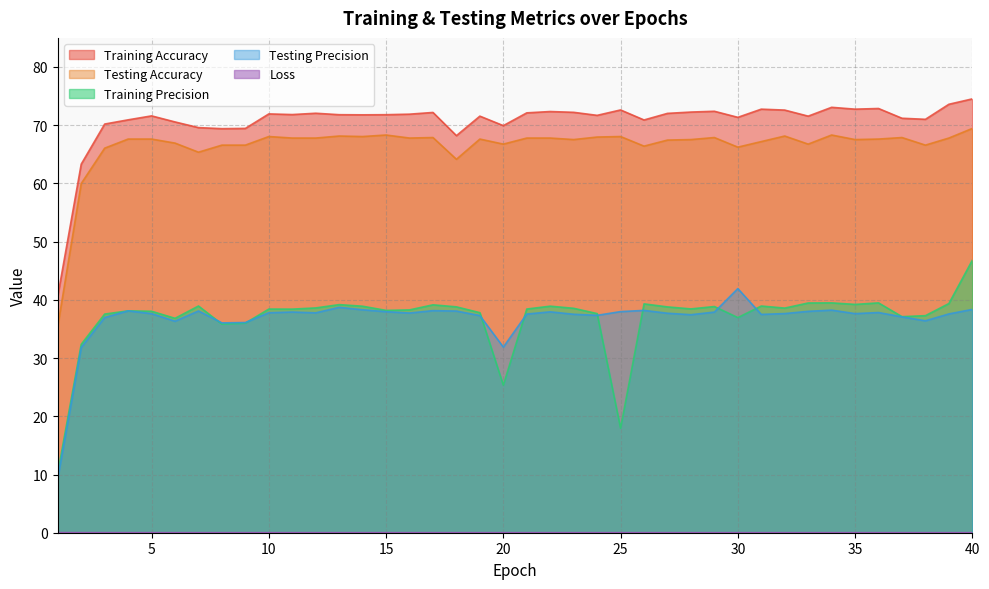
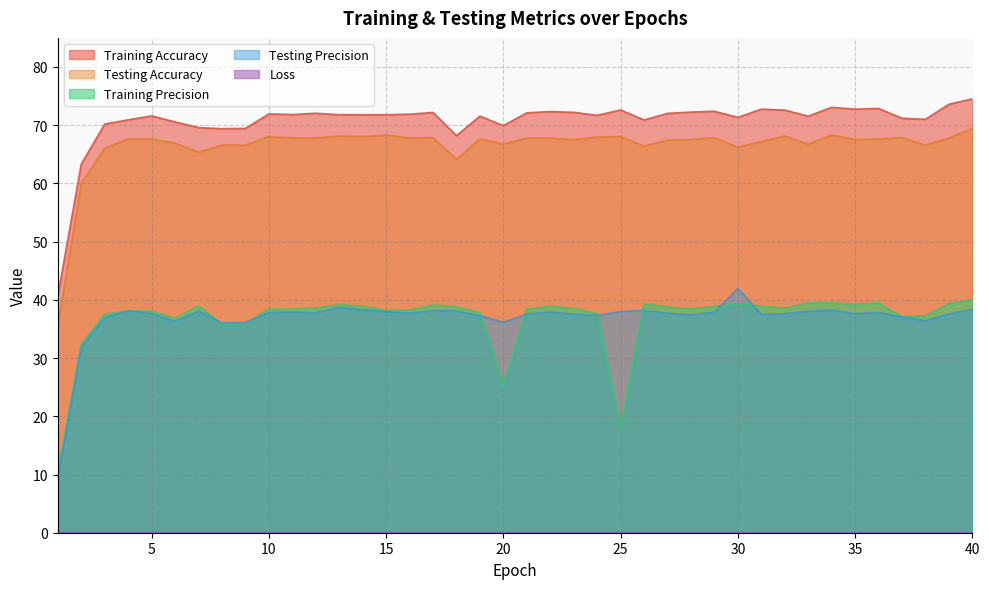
  {
    "Training Precision": {
      "10": 38,
      "20": 25,
      "25": 18,
-     "30": 37,
+     "30": 39,
      "35": 39,
-     "40": 47
+     "40": 40
    },
    "Testing Precision": {
      "10": 38,
-     "20": 32,
+     "20": 36,
      "25": 38,
      "30": 42,
      "35": 38,
      "40": 38
    },
    "Loss": {
      "5": 0,
      "10": 0,
      "15": 0,
      "20": 0,
      "25": 0,
      "30": 0,
      "35": 0,
      "40": 0
    }
  }
